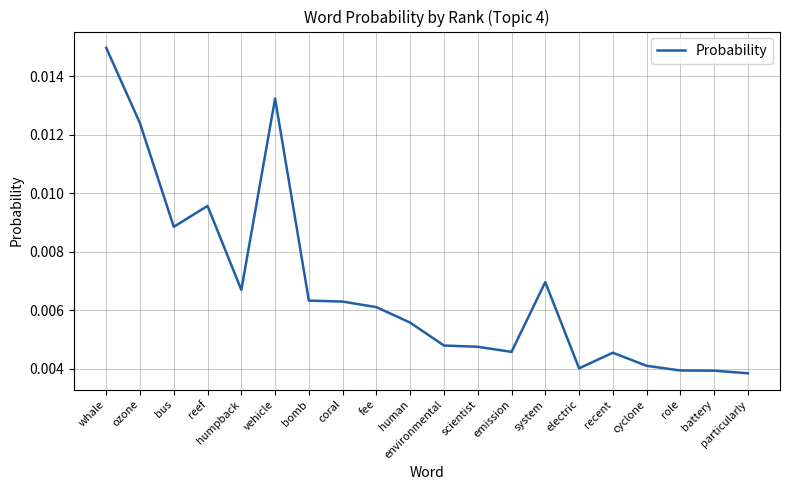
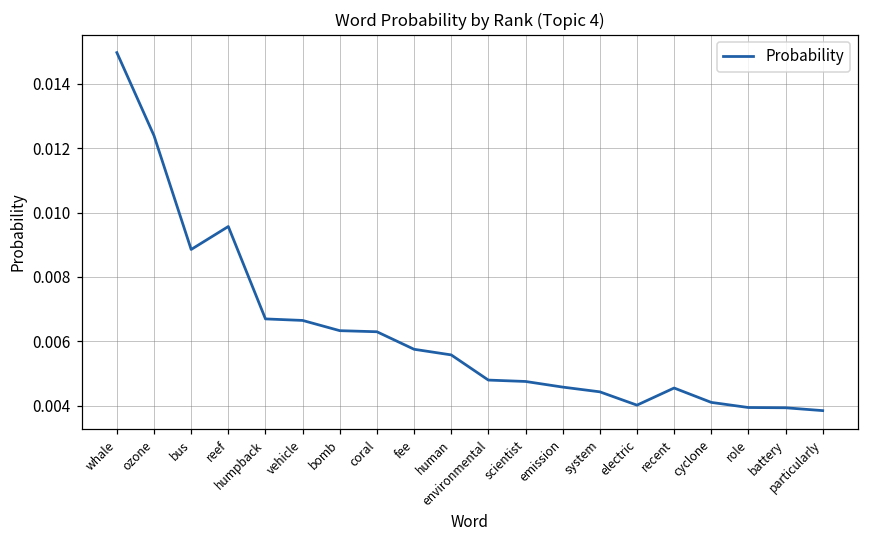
  {
    "whale": 0.0150,
    "ozone": 0.0124,
    "bus": 0.0089,
    "reef": 0.0096,
    "humpback": 0.0067,
-   "vehicle": 0.0132,
+   "vehicle": 0.0066,
    "bomb": 0.0063,
    "coral": 0.0063,
-   "fee": 0.0061,
+   "fee": 0.0058,
    "human": 0.0056,
    "environmental": 0.0048,
    "scientist": 0.0048,
    "emission": 0.0046,
-   "system": 0.0070,
+   "system": 0.0044,
    "electric": 0.0040,
    "recent": 0.0045,
    "cyclone": 0.0041,
    "role": 0.0039,
    "battery": 0.0039,
    "particularly": 0.0038
  }
